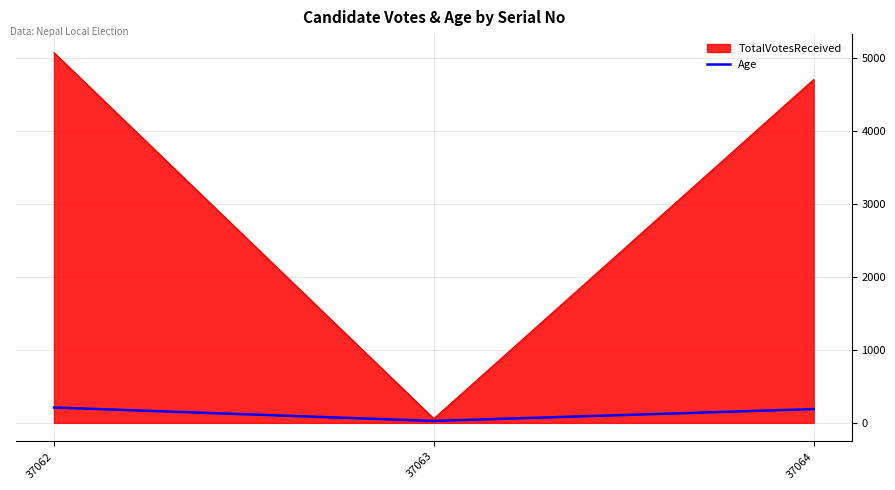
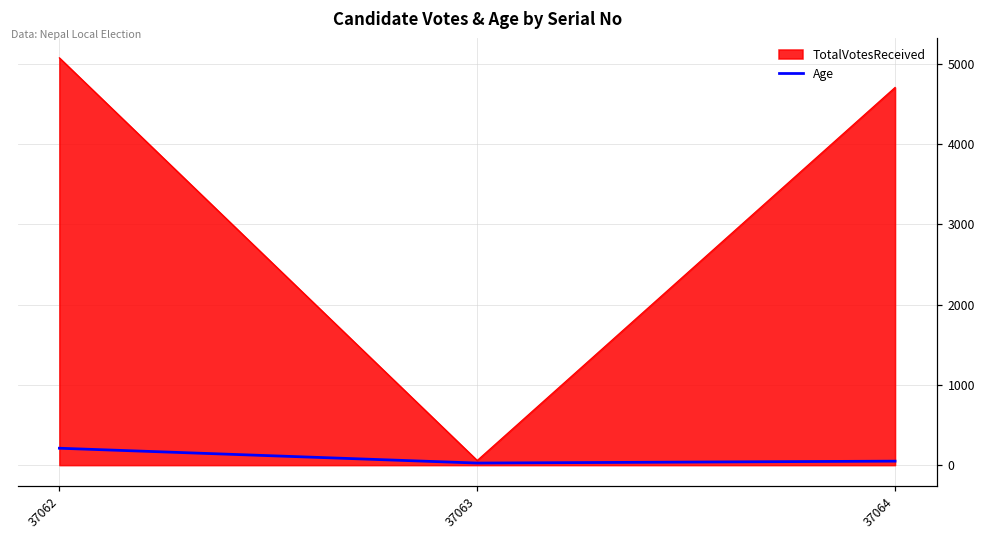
  {
    "TotalVotesReceived": {
      "37062": 5100,
      "37064": 4700
    },
    "Age": {
      "37062": 200,
-     "37064": 200
+     "37064": 100
    }
  }
